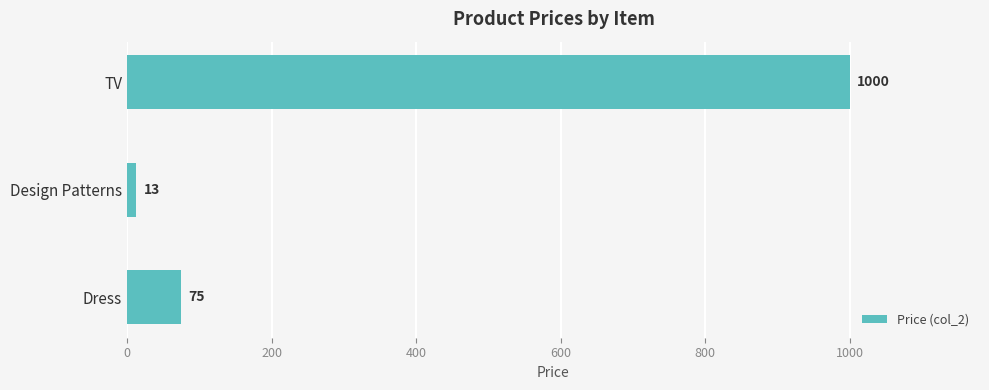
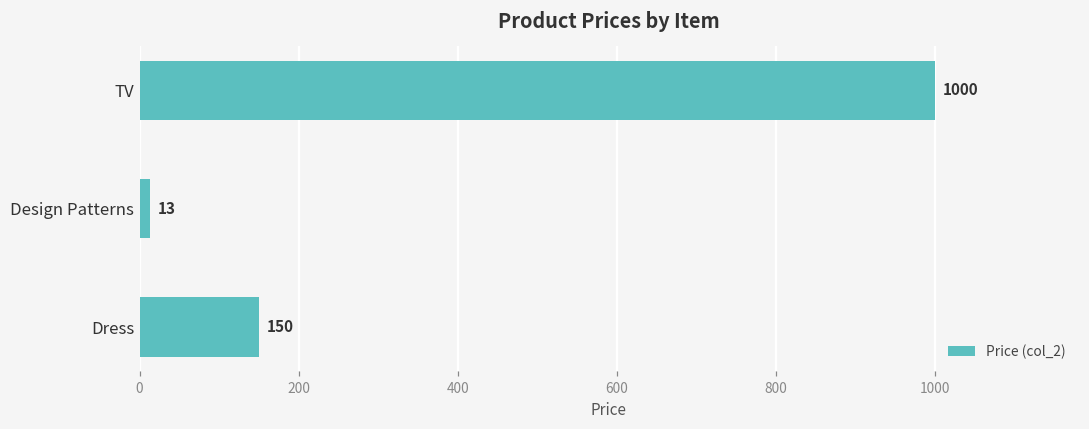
  {
    "TV": 1000,
    "Design Patterns": 13,
-   "Dress": 75
+   "Dress": 150
  }
